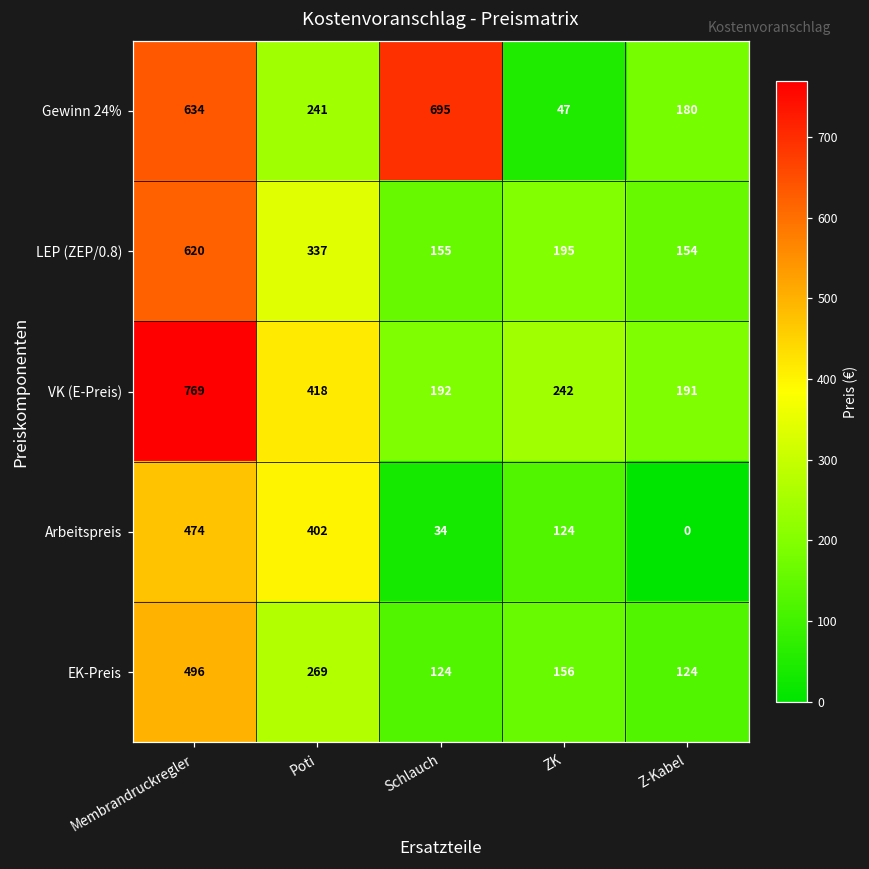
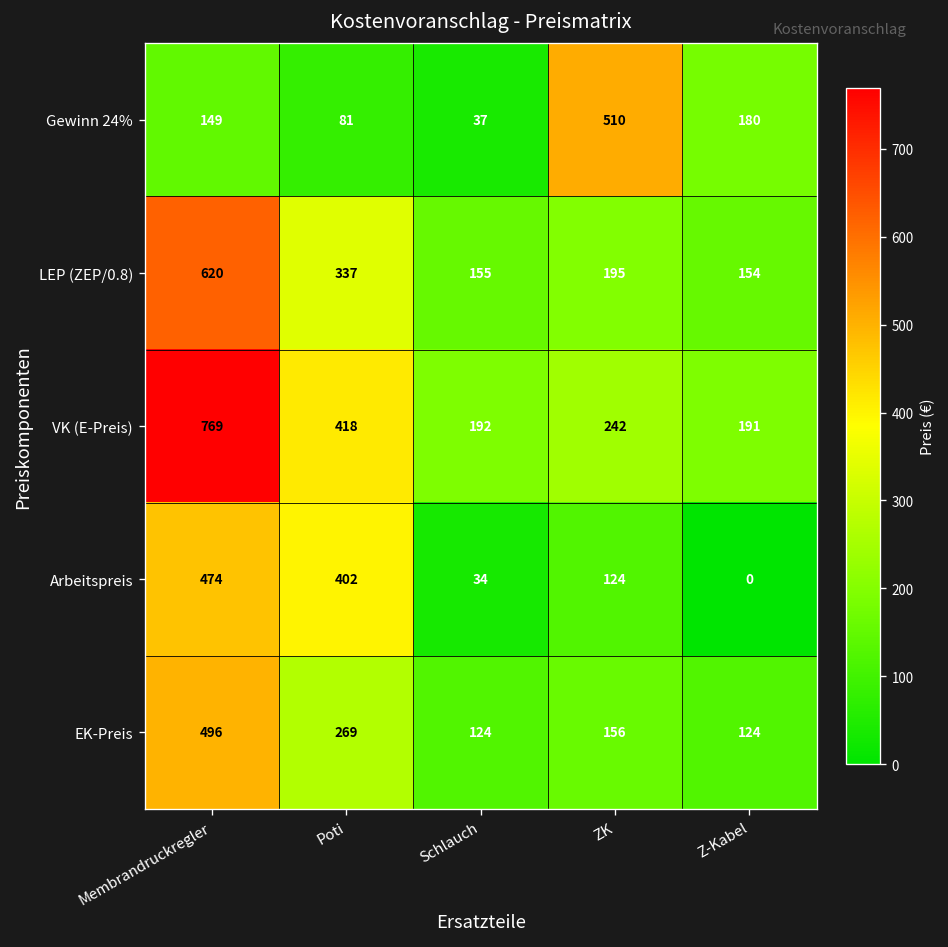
  {
    "Gewinn 24%": {
-     "Membrandruckregler": 634,
-     "Poti": 241,
-     "Schlauch": 695,
-     "ZK": 47,
+     "Membrandruckregler": 149,
+     "Poti": 81,
+     "Schlauch": 37,
+     "ZK": 510,
      "Z-Kabel": 180
    },
    "LEP (ZEP/0.8)": {
      "Membrandruckregler": 620,
      "Poti": 337,
      "Schlauch": 155,
      "ZK": 195,
      "Z-Kabel": 154
    },
    "VK (E-Preis)": {
      "Membrandruckregler": 769,
      "Poti": 418,
      "Schlauch": 192,
      "ZK": 242,
      "Z-Kabel": 191
    },
    "Arbeitspreis": {
      "Membrandruckregler": 474,
      "Poti": 402,
      "Schlauch": 34,
      "ZK": 124,
      "Z-Kabel": 0
    },
    "EK-Preis": {
      "Membrandruckregler": 496,
      "Poti": 269,
      "Schlauch": 124,
      "ZK": 156,
      "Z-Kabel": 124
    }
  }
